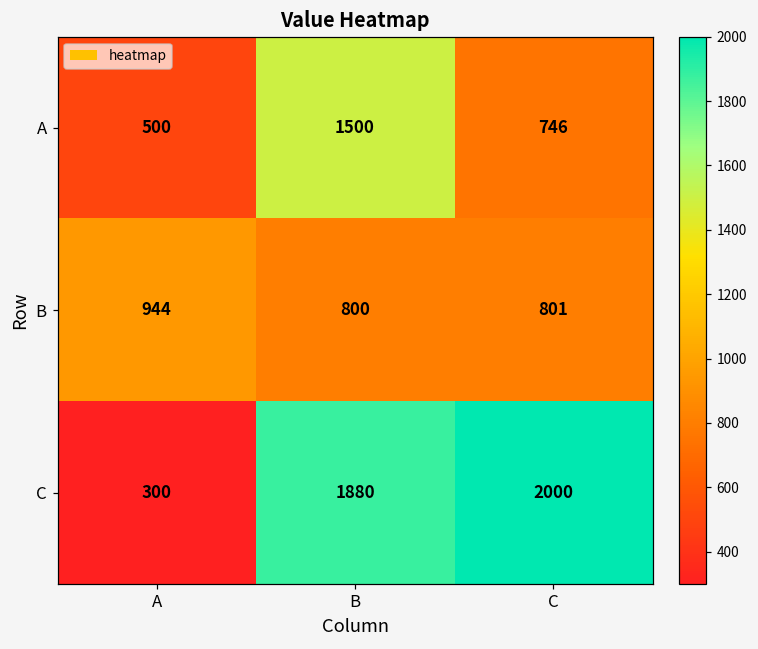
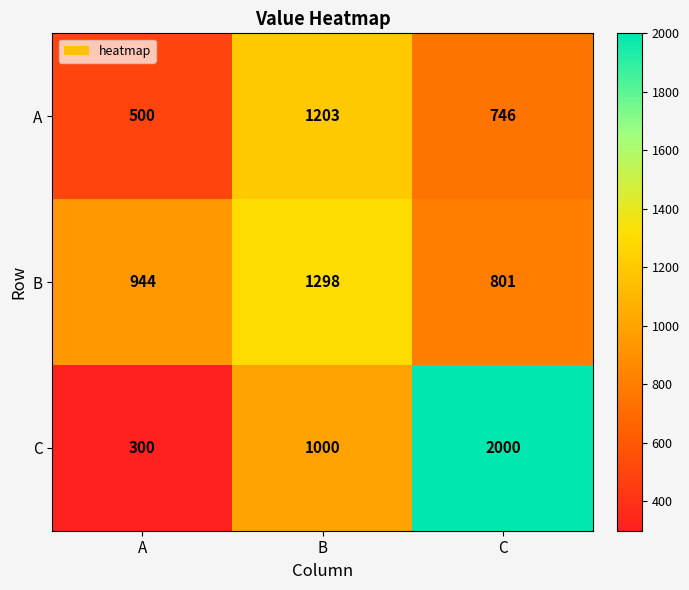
  {
    "A": {
      "A": 500,
-     "B": 1500,
+     "B": 1203,
      "C": 746
    },
    "B": {
      "A": 944,
-     "B": 800,
+     "B": 1298,
      "C": 801
    },
    "C": {
      "A": 300,
-     "B": 1880,
+     "B": 1000,
      "C": 2000
    }
  }
